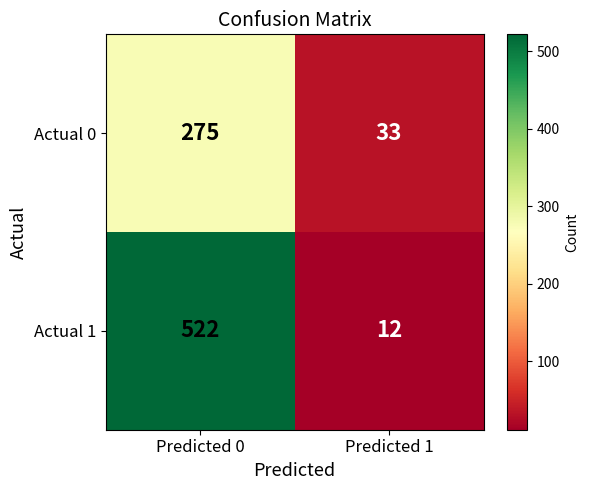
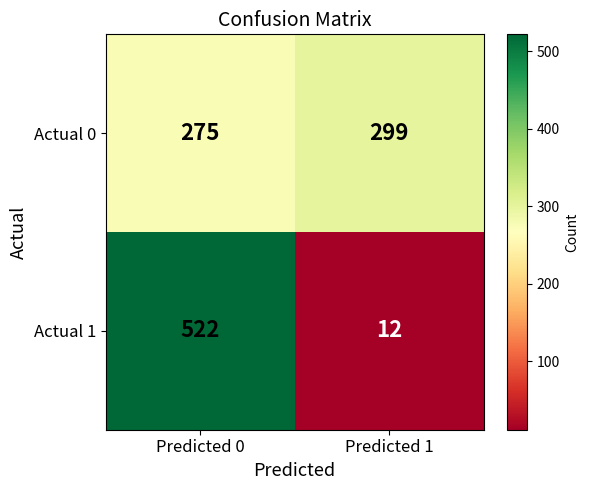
  {
    "Actual 0": {
      "Predicted 0": 275,
-     "Predicted 1": 33
+     "Predicted 1": 299
    },
    "Actual 1": {
      "Predicted 0": 522,
      "Predicted 1": 12
    }
  }
